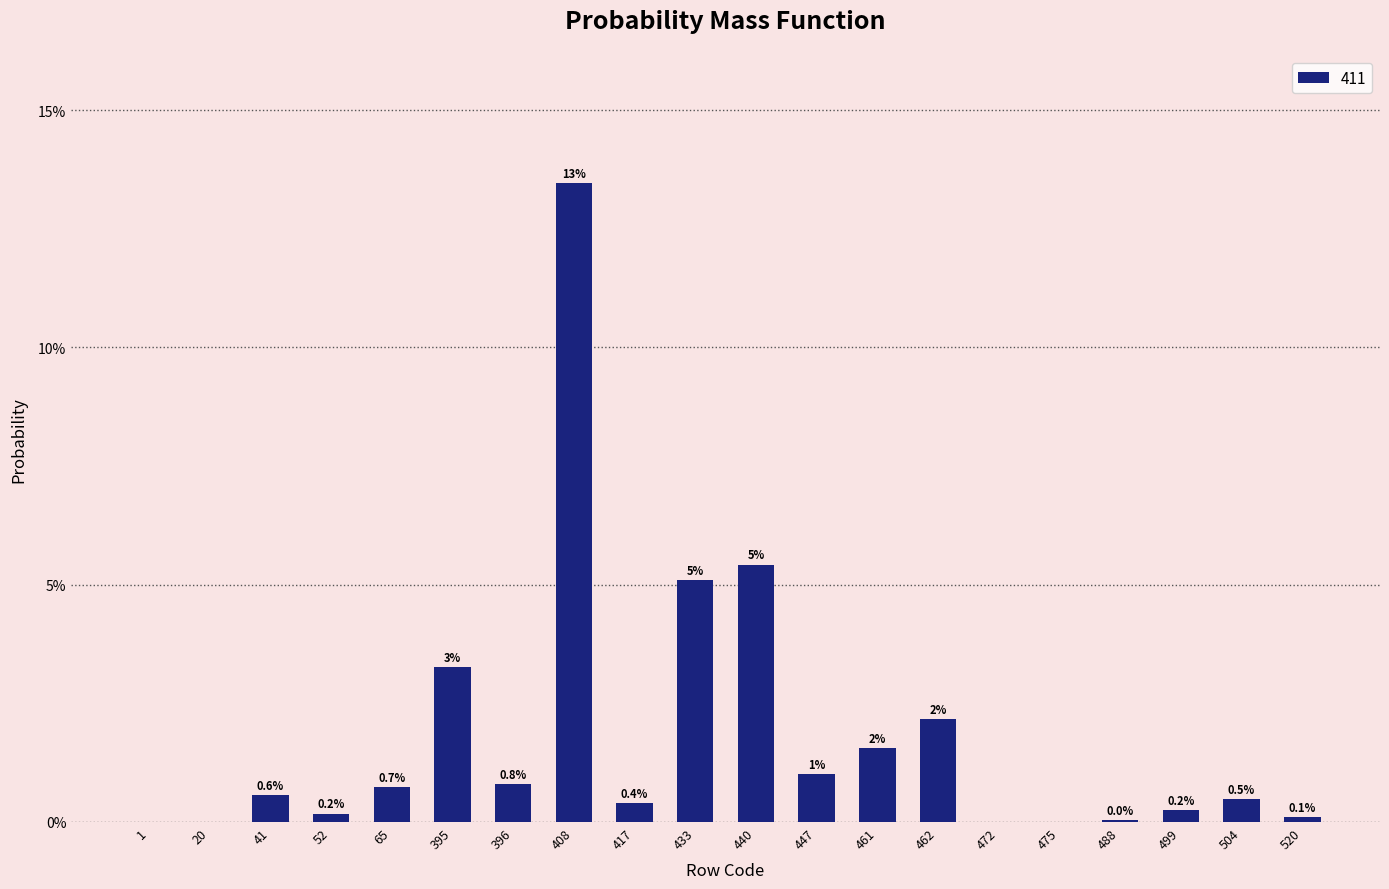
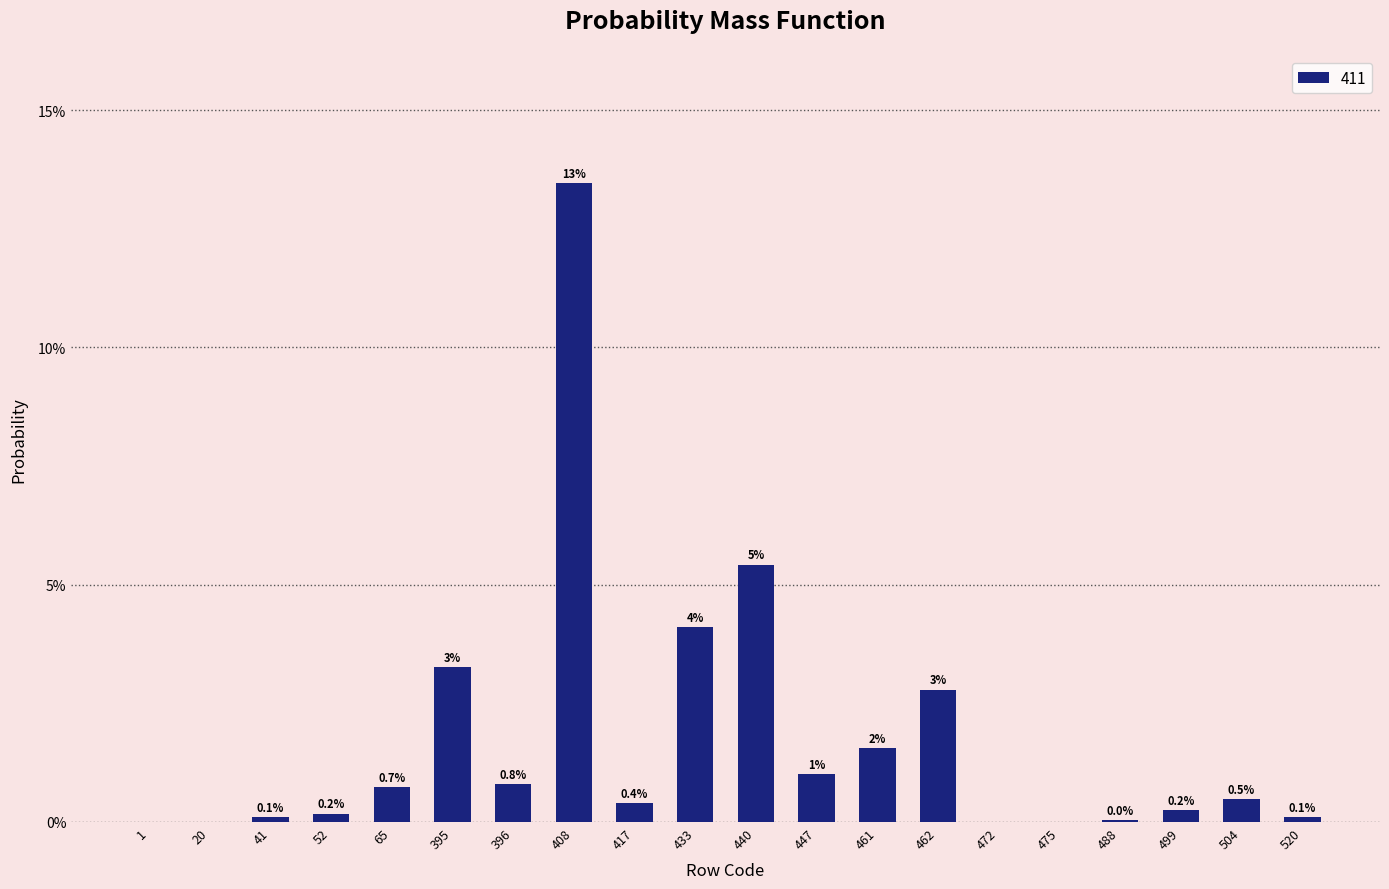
  {
-   "41": "0.6%",
+   "41": "0.1%",
    "52": "0.2%",
    "65": "0.7%",
    "395": "3%",
    "396": "0.8%",
    "408": "13%",
    "417": "0.4%",
-   "433": "5%",
+   "433": "4%",
    "440": "5%",
    "447": "1%",
    "461": "2%",
-   "462": "2%",
+   "462": "3%",
    "488": "0.0%",
    "499": "0.2%",
    "504": "0.5%",
    "520": "0.1%"
  }
